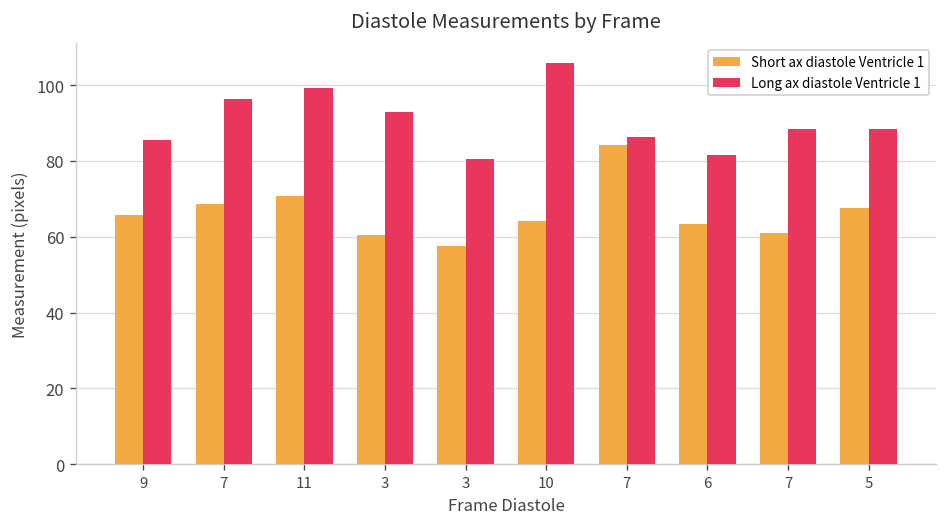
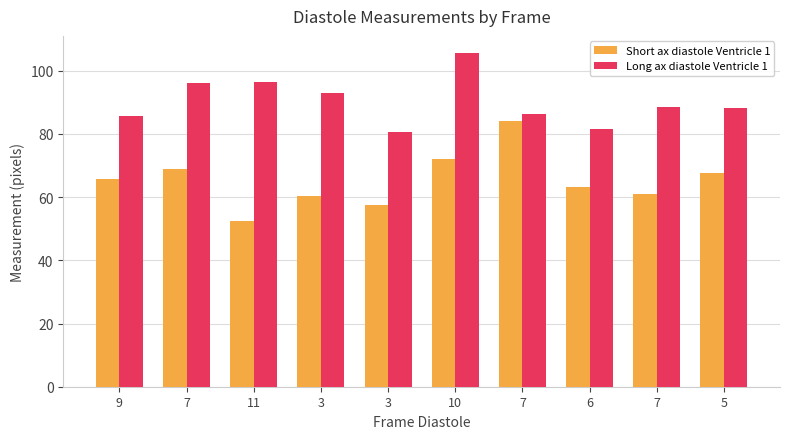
  {
    "Short ax diastole Ventricle 1": {
      "9": 66,
-     "11": 71,
-     "10": 64,
+     "11": 52,
+     "10": 72,
      "6": 63,
      "5": 68
    },
    "Long ax diastole Ventricle 1": {
      "9": 86,
-     "11": 99,
+     "11": 96,
      "10": 106,
      "6": 81,
      "5": 88
    }
  }
